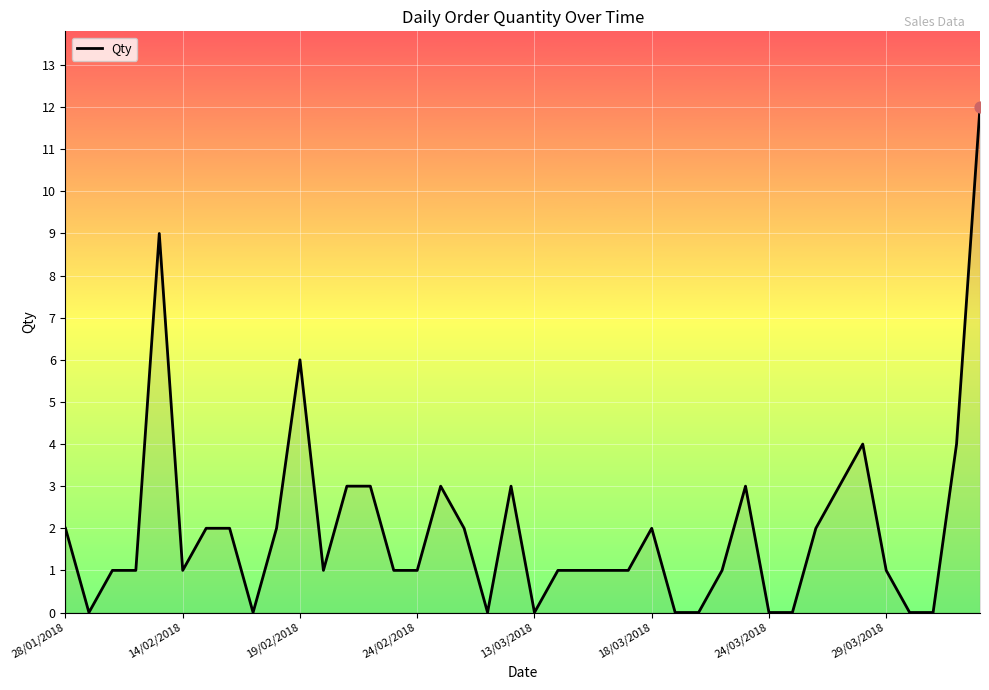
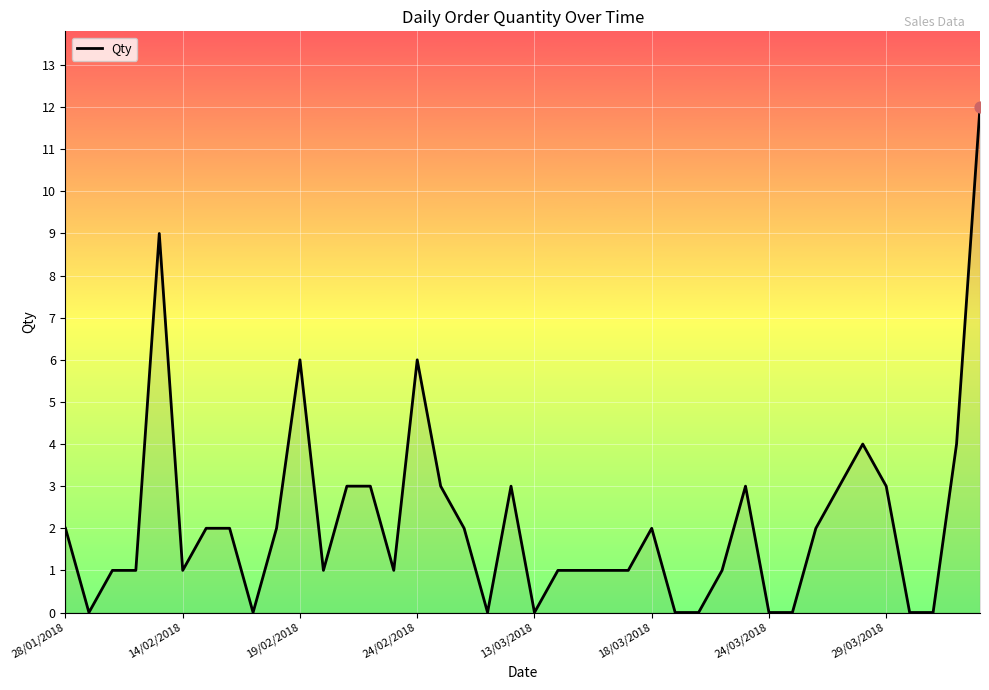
  {
    "Qty": {
      "28/01/2018": 2,
      "14/02/2018": 1,
      "19/02/2018": 6,
-     "24/02/2018": 1,
+     "24/02/2018": 6,
      "13/03/2018": 0,
      "18/03/2018": 2,
      "24/03/2018": 0,
-     "29/03/2018": 1
+     "29/03/2018": 3
    }
  }
